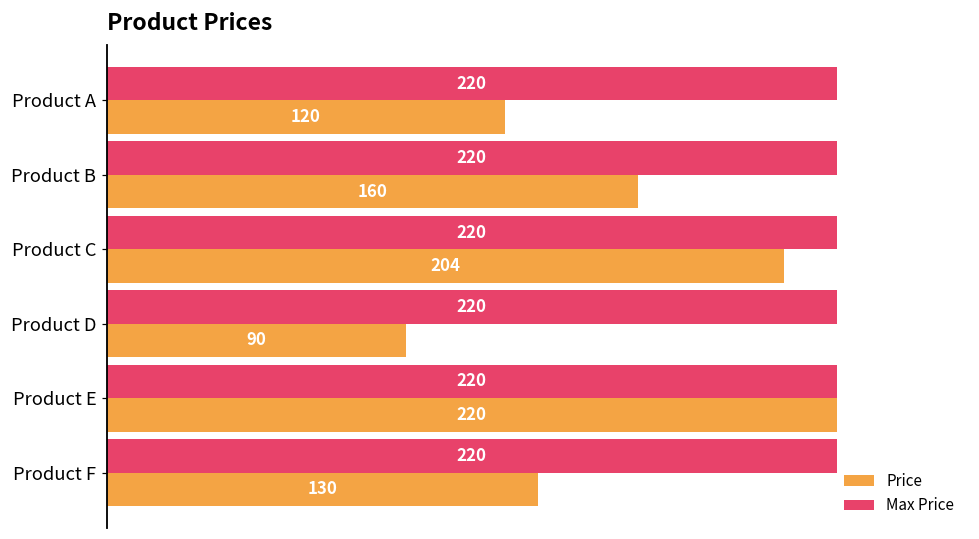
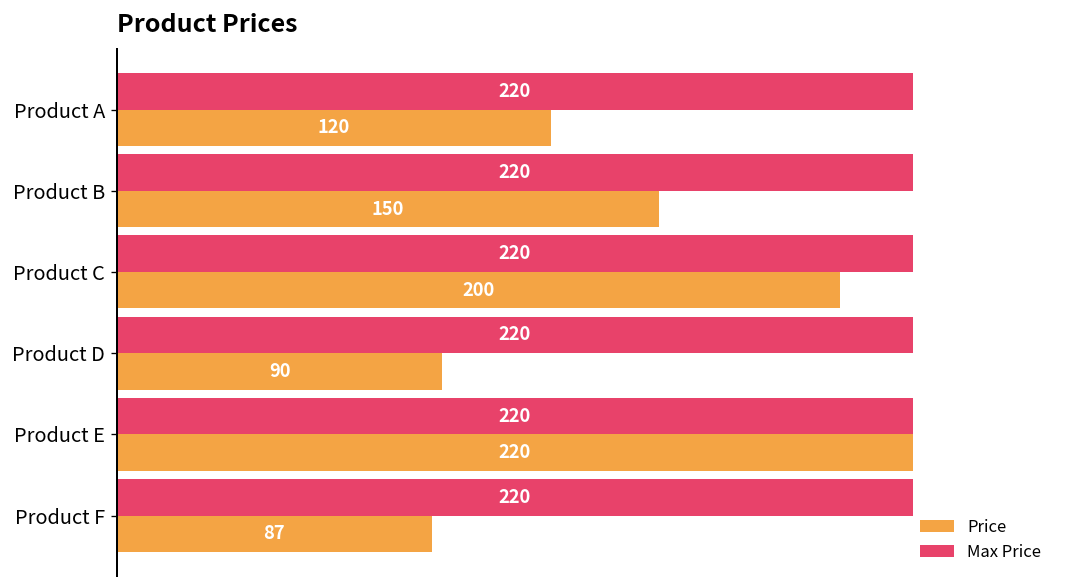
  {
    "Price": {
      "Product A": 120,
-     "Product B": 160,
-     "Product C": 204,
+     "Product B": 150,
+     "Product C": 200,
      "Product D": 90,
      "Product E": 220,
-     "Product F": 130
+     "Product F": 87
    },
    "Max Price": {
      "Product A": 220,
      "Product B": 220,
      "Product C": 220,
      "Product D": 220,
      "Product E": 220,
      "Product F": 220
    }
  }
